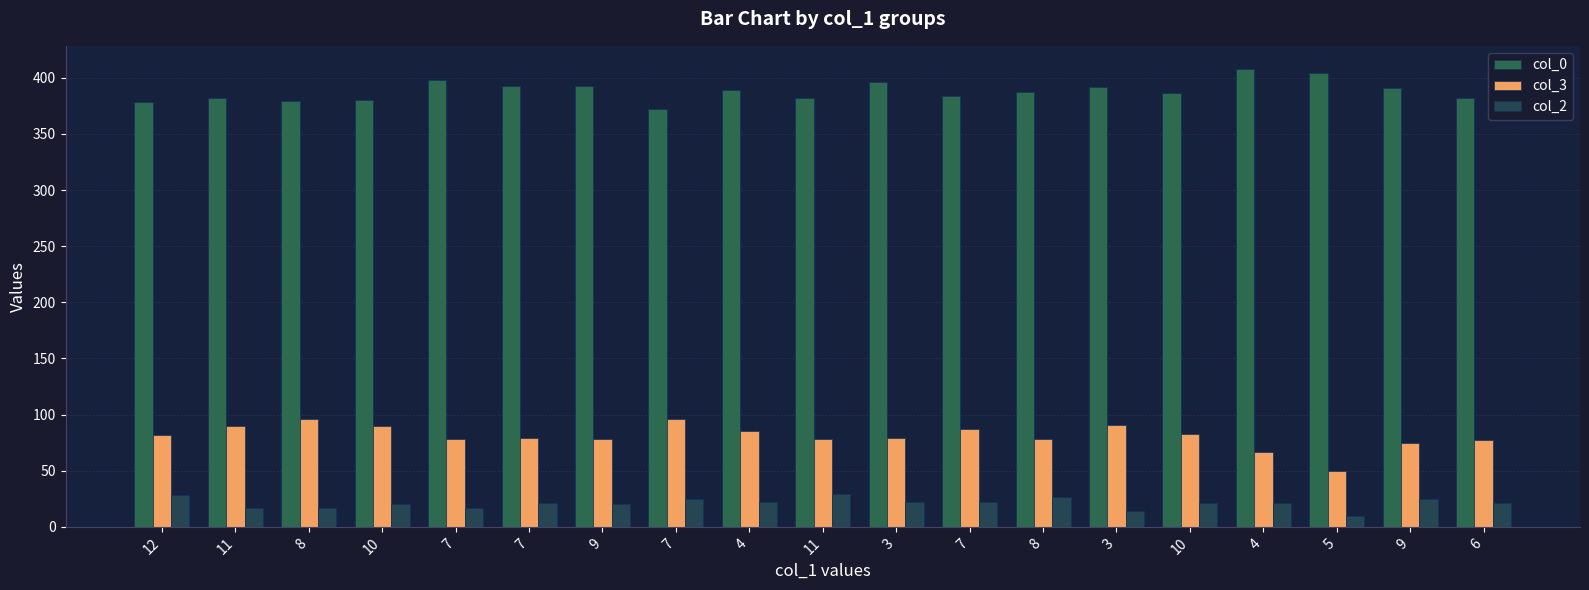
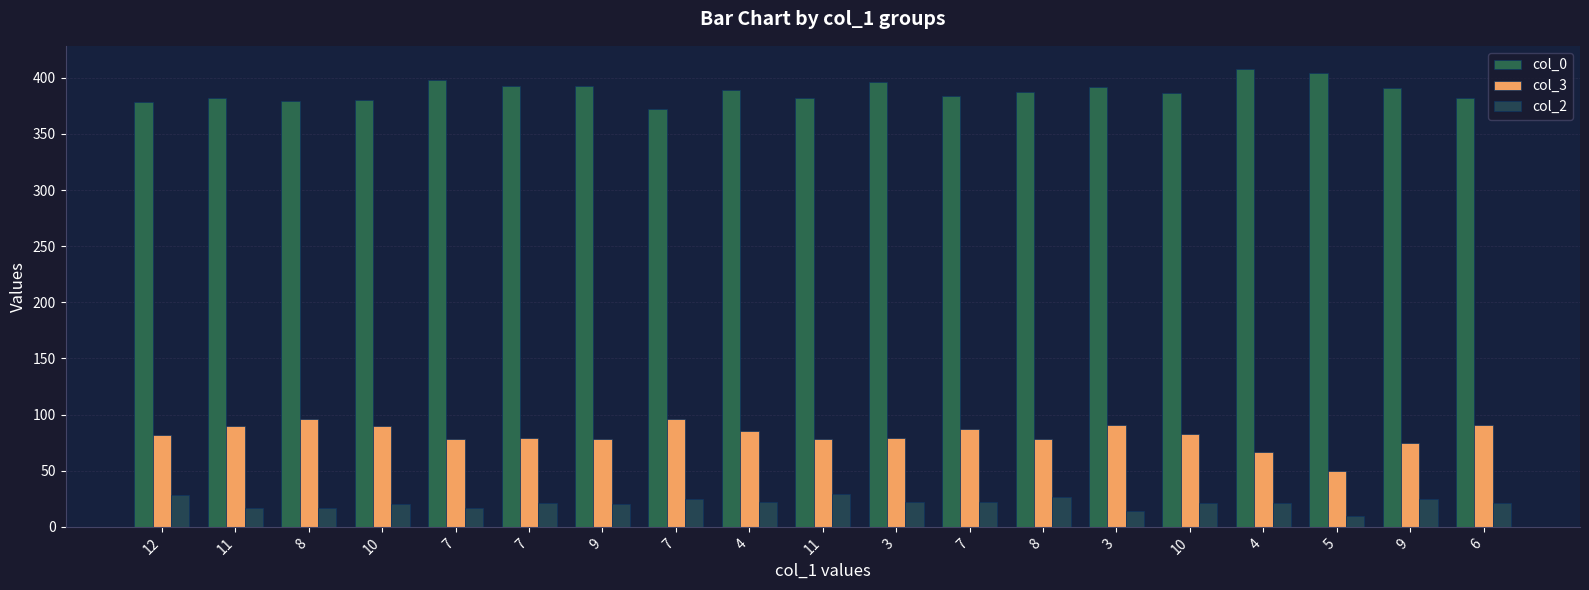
  {
    "col_3": {
      "12": 82,
      "5": 50,
-     "6": 77
+     "6": 91
    }
  }
